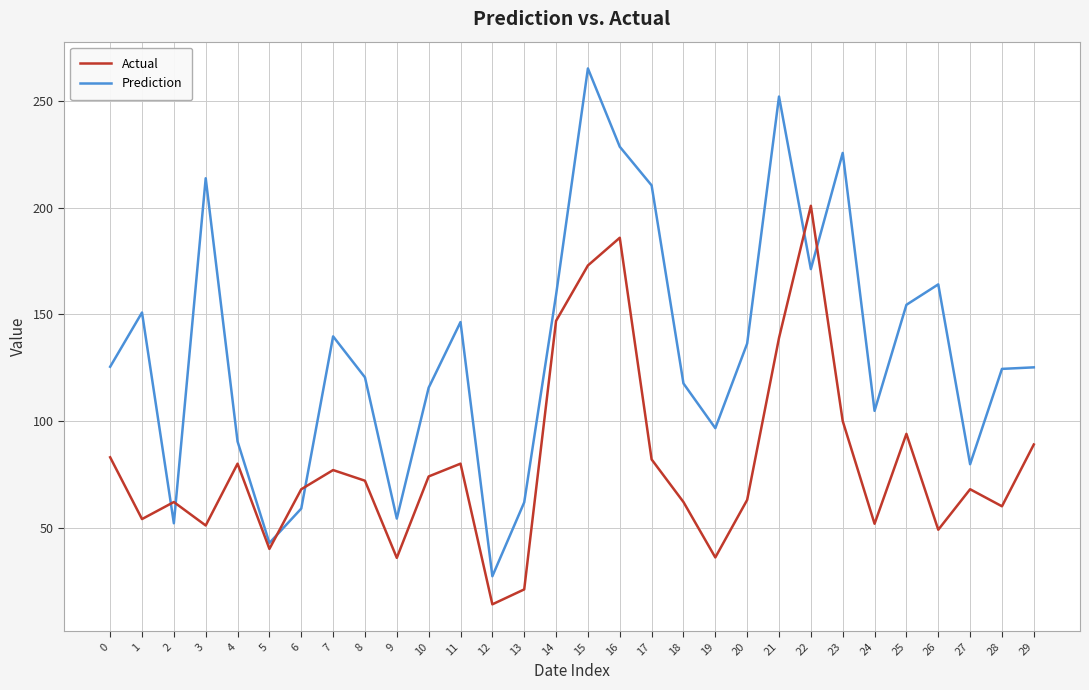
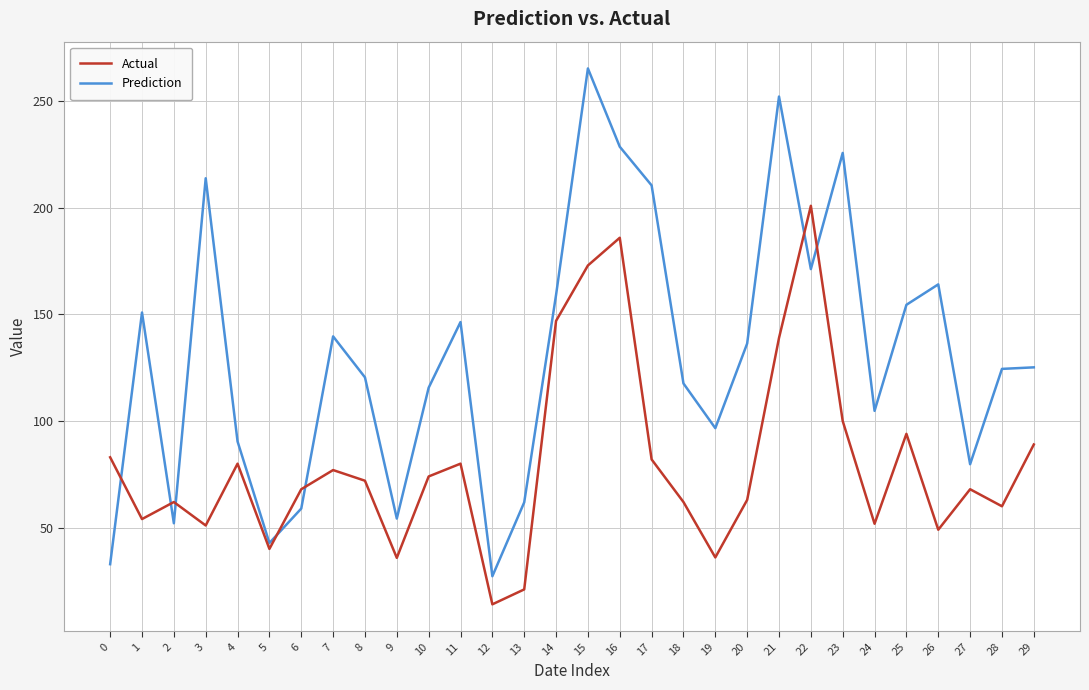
  {
    "Actual": {
      "0": 83,
      "1": 54,
      "2": 62,
      "3": 51,
      "4": 80,
      "5": 40,
      "6": 68,
      "7": 77,
      "8": 72,
      "9": 36,
      "10": 74,
      "11": 80,
      "12": 14,
      "13": 21,
      "14": 147,
      "15": 173,
      "16": 186,
      "17": 82,
      "18": 62,
      "19": 36,
      "20": 63,
      "21": 139,
      "22": 201,
      "23": 100,
      "24": 52,
      "25": 94,
      "26": 49,
      "27": 68,
      "28": 60,
      "29": 89
    },
    "Prediction": {
-     "0": 125,
+     "0": 33,
      "1": 151,
      "2": 52,
      "3": 214,
      "4": 90,
      "5": 43,
      "6": 59,
      "7": 140,
      "8": 121,
      "9": 54,
      "10": 116,
      "11": 146,
      "12": 27,
      "13": 62,
      "14": 159,
      "15": 265,
      "16": 229,
      "17": 211,
      "18": 118,
      "19": 97,
      "20": 136,
      "21": 252,
      "22": 171,
      "23": 226,
      "24": 105,
      "25": 155,
      "26": 164,
      "27": 80,
      "28": 124,
      "29": 125
    }
  }
